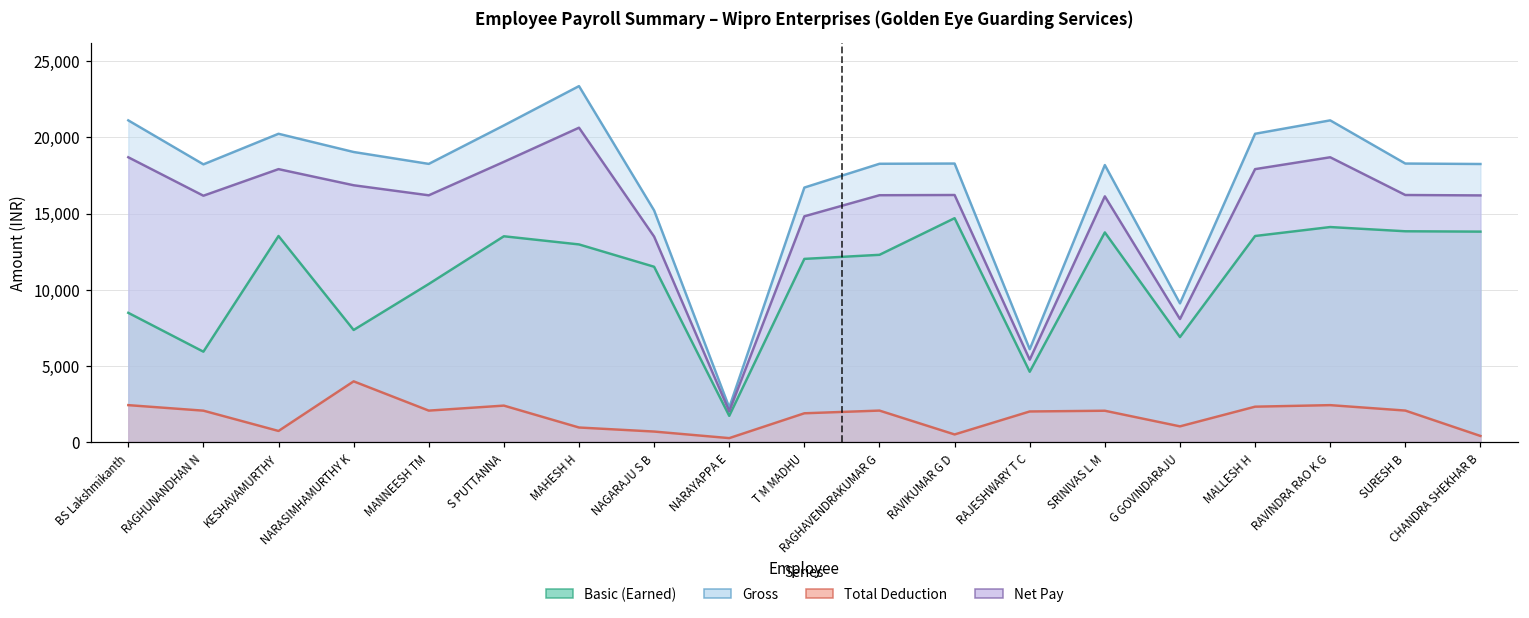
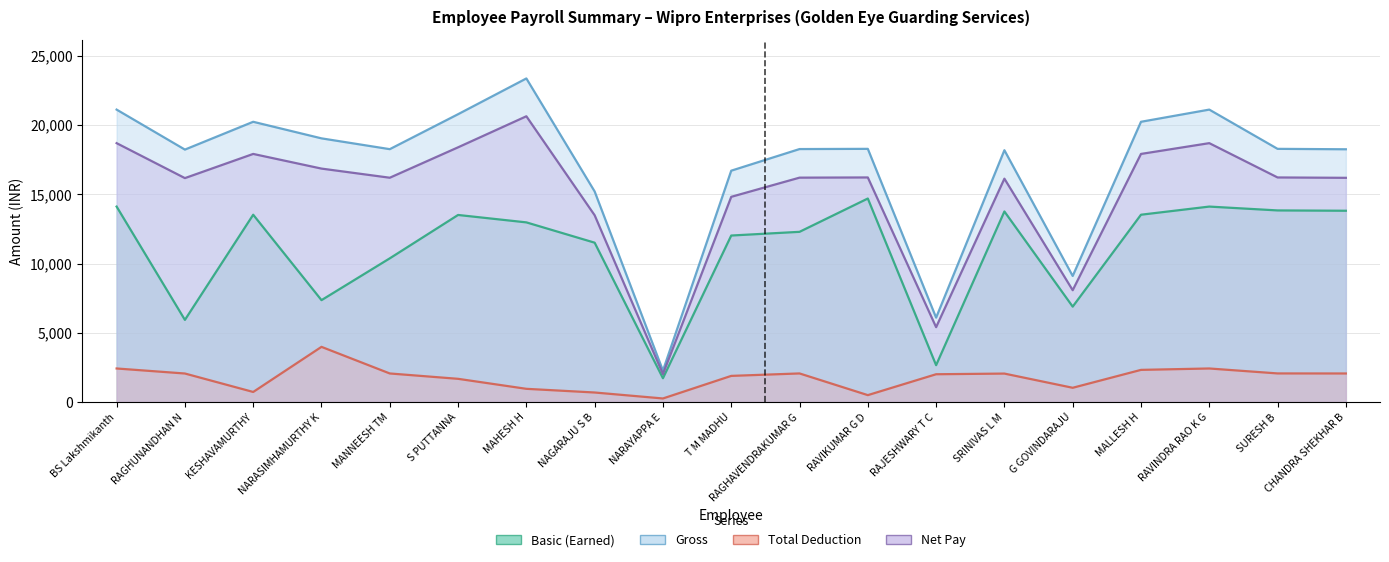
  {
    "Basic (Earned)": {
-     "BS Lakshmikanth": "8,500",
+     "BS Lakshmikanth": "14,100",
      "RAGHUNANDHAN N": "5,900",
      "KESHAVAMURTHY": "13,500",
      "NARASIMHAMURTHY K": "7,400",
      "MANNEESH TM": "10,400",
      "S PUTTANNA": "13,500",
      "MAHESH H": "13,000",
      "NAGARAJU S B": "11,500",
      "NARAYAPPA E": "1,700",
      "T M MADHU": "12,000",
      "RAGHAVENDRAKUMAR G": "12,300",
      "RAVIKUMAR G D": "14,700",
-     "RAJESHWARY T C": "4,600",
+     "RAJESHWARY T C": "2,700",
      "SRINIVAS L M": "13,800",
      "G GOVINDARAJU": "6,900",
      "MALLESH H": "13,500",
      "RAVINDRA RAO K G": "14,100",
      "SURESH B": "13,800",
      "CHANDRA SHEKHAR B": "13,800"
    },
    "Total Deduction": {
      "BS Lakshmikanth": "2,400",
      "RAGHUNANDHAN N": "2,100",
      "KESHAVAMURTHY": "700",
      "NARASIMHAMURTHY K": "4,000",
      "MANNEESH TM": "2,100",
-     "S PUTTANNA": "2,400",
+     "S PUTTANNA": "1,700",
      "MAHESH H": "1,000",
      "NAGARAJU S B": "700",
      "NARAYAPPA E": "300",
      "T M MADHU": "1,900",
      "RAGHAVENDRAKUMAR G": "2,100",
      "RAVIKUMAR G D": "500",
      "RAJESHWARY T C": "2,000",
      "SRINIVAS L M": "2,100",
      "G GOVINDARAJU": "1,000",
      "MALLESH H": "2,300",
      "RAVINDRA RAO K G": "2,400",
      "SURESH B": "2,100",
-     "CHANDRA SHEKHAR B": "400"
+     "CHANDRA SHEKHAR B": "2,100"
    }
  }
